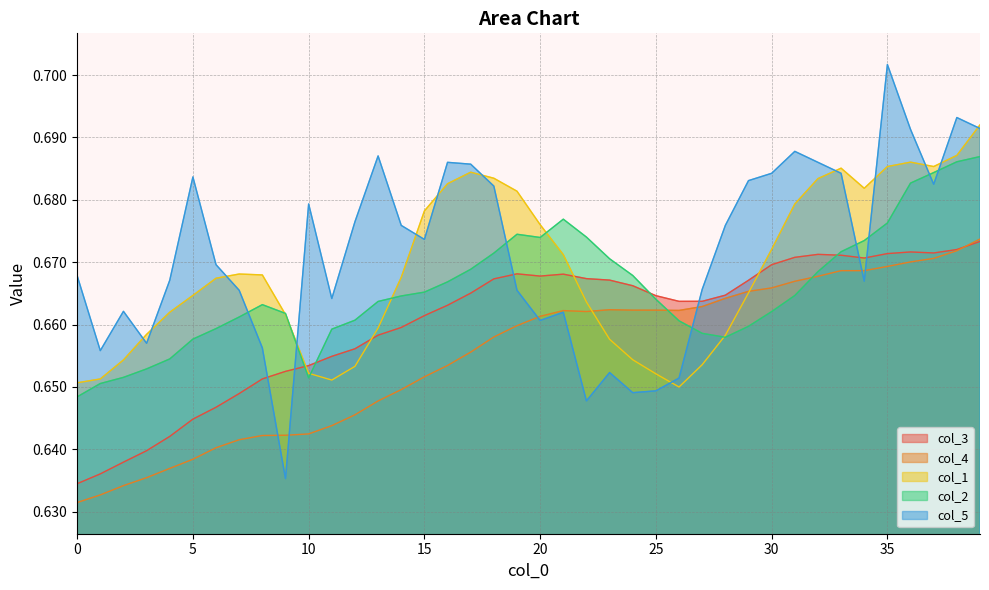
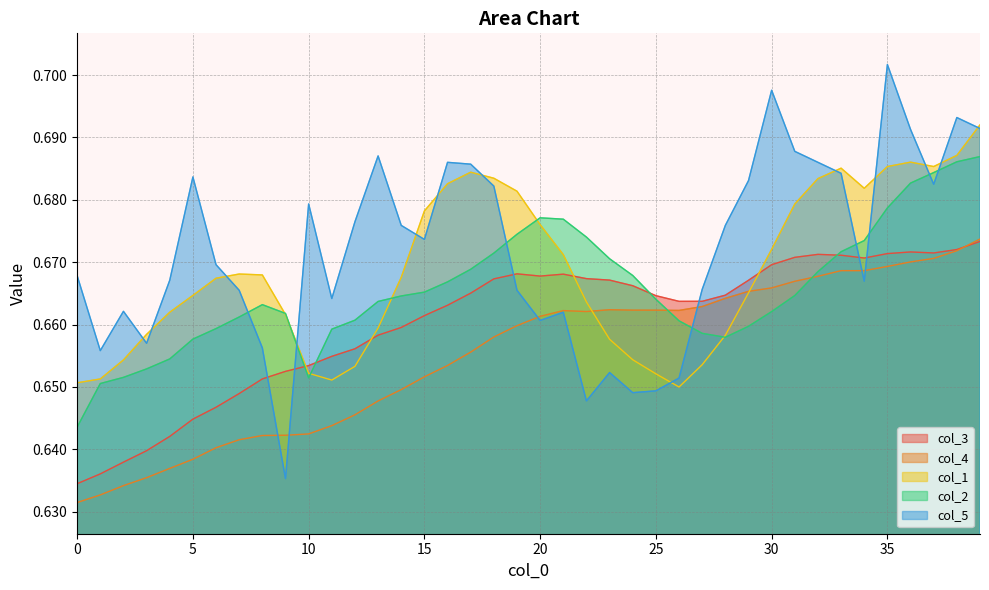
  {
    "col_2": {
-     "0": 0.648,
+     "0": 0.644,
      "5": 0.658,
      "10": 0.651,
      "15": 0.665,
-     "20": 0.674,
+     "20": 0.677,
      "25": 0.664,
      "30": 0.662,
-     "35": 0.676
+     "35": 0.679
    },
    "col_5": {
      "0": 0.668,
      "5": 0.684,
      "10": 0.679,
      "15": 0.674,
      "20": 0.661,
      "25": 0.649,
-     "30": 0.684,
+     "30": 0.698,
      "35": 0.702
    }
  }
